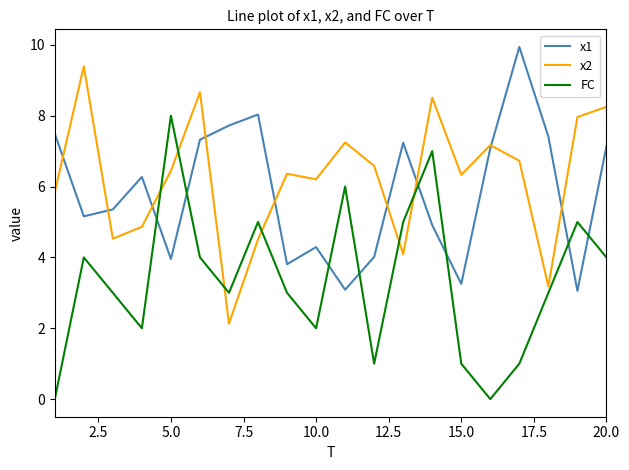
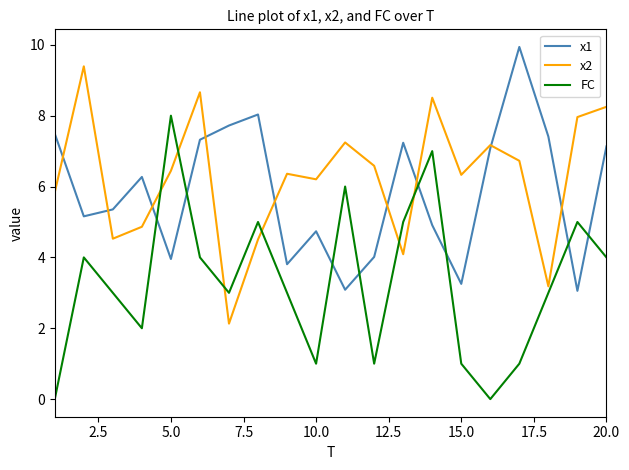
  {
    "x1": {
      "5.0": 4.0,
-     "10.0": 4.3,
+     "10.0": 4.7,
      "15.0": 3.3,
      "20.0": 7.1
    },
    "x2": {
      "5.0": 6.4,
      "10.0": 6.2,
      "15.0": 6.3,
      "20.0": 8.3
    },
    "FC": {
      "5.0": 8,
-     "10.0": 2,
+     "10.0": 1,
      "15.0": 1,
      "20.0": 4
    }
  }
